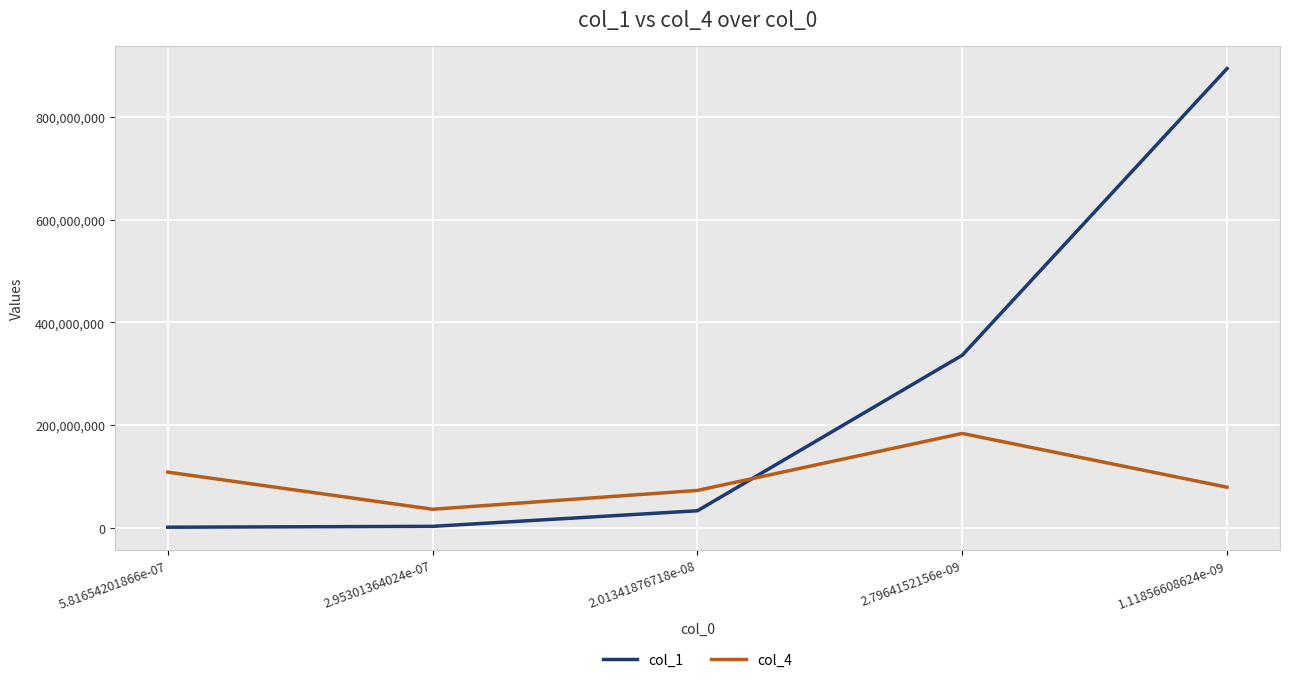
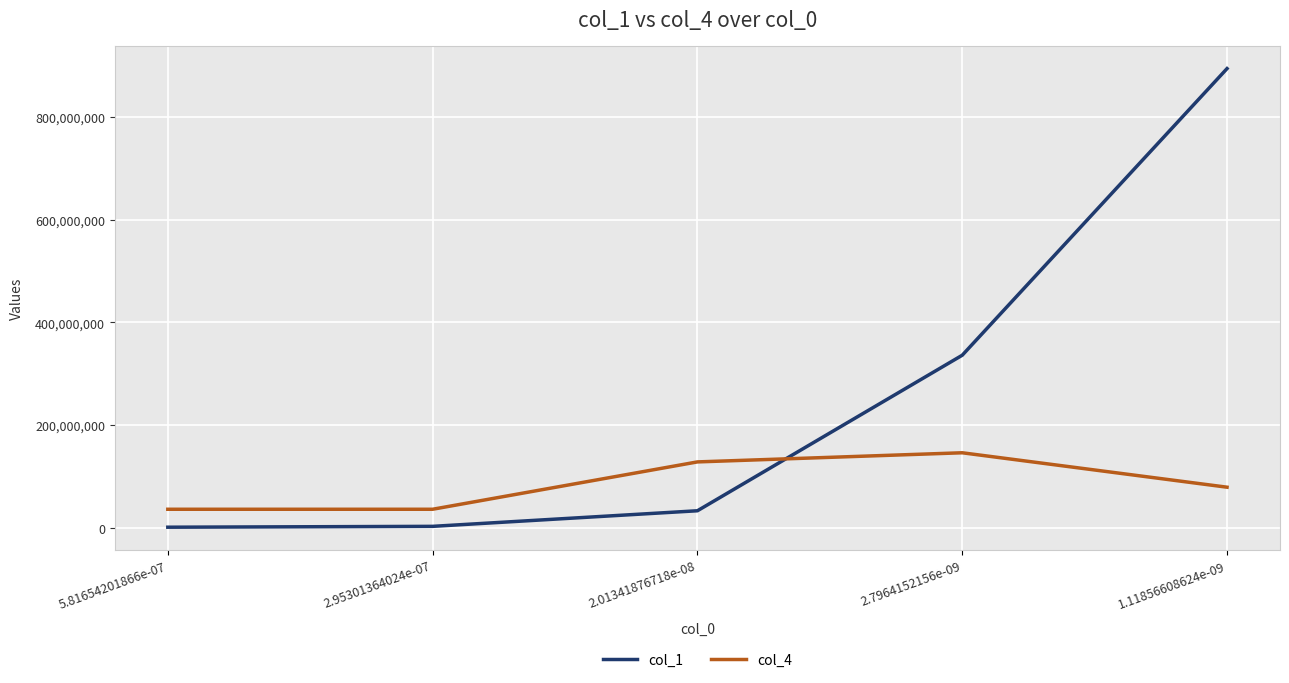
  {
    "col_1": {
      "5.81654201866e-07": "0",
      "2.95301364024e-07": "0",
      "2.01341876718e-08": "30,000,000",
      "2.7964152156e-09": "340,000,000",
      "1.11856608624e-09": "890,000,000"
    },
    "col_4": {
-     "5.81654201866e-07": "110,000,000",
+     "5.81654201866e-07": "40,000,000",
      "2.95301364024e-07": "40,000,000",
-     "2.01341876718e-08": "70,000,000",
-     "2.7964152156e-09": "180,000,000",
+     "2.01341876718e-08": "130,000,000",
+     "2.7964152156e-09": "150,000,000",
      "1.11856608624e-09": "80,000,000"
    }
  }
